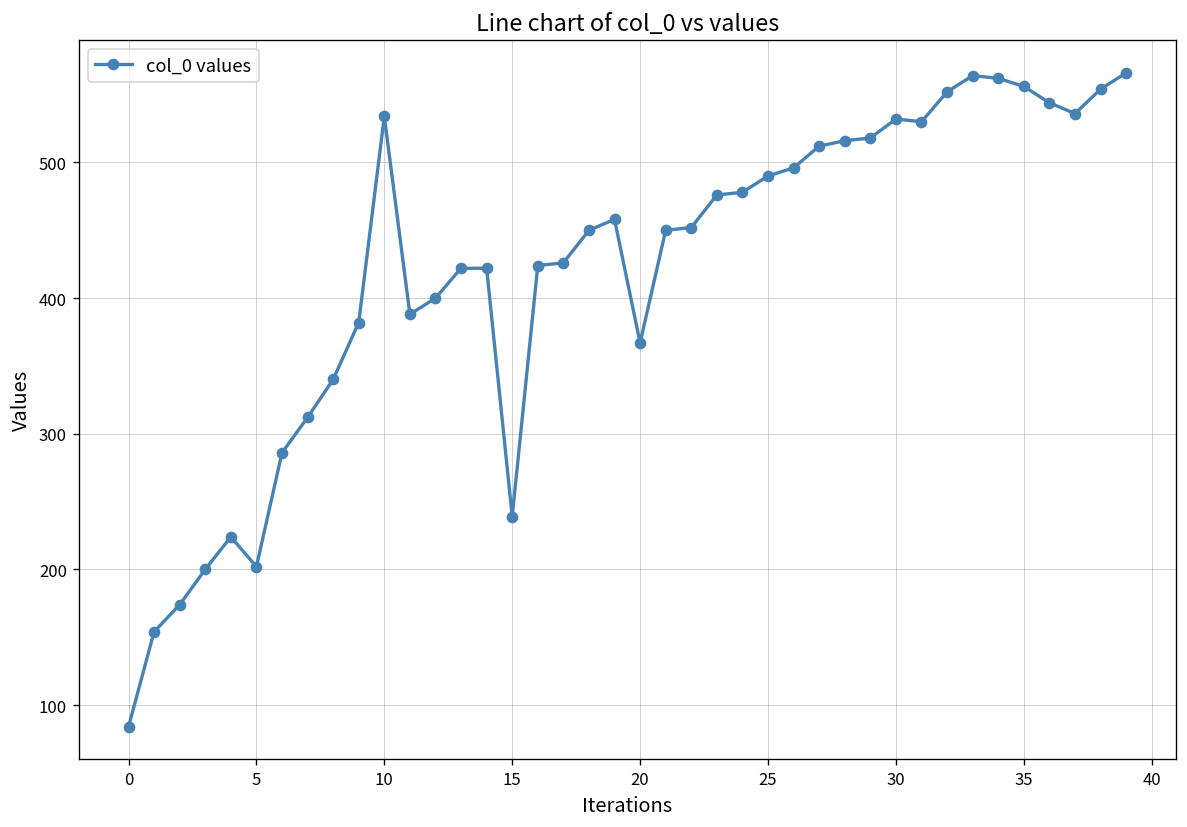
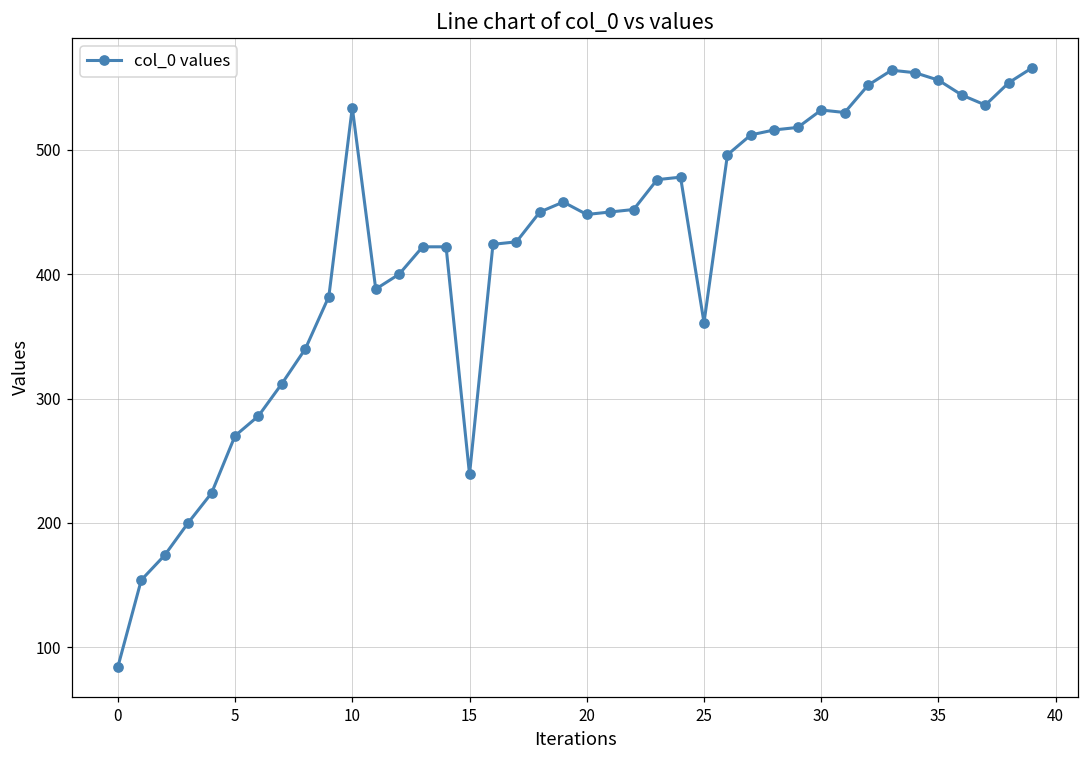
  {
    "0": 84,
-   "5": 202,
+   "5": 270,
    "10": 534,
    "15": 239,
-   "20": 367,
-   "25": 490,
+   "20": 448,
+   "25": 361,
    "30": 532,
    "35": 556
  }
